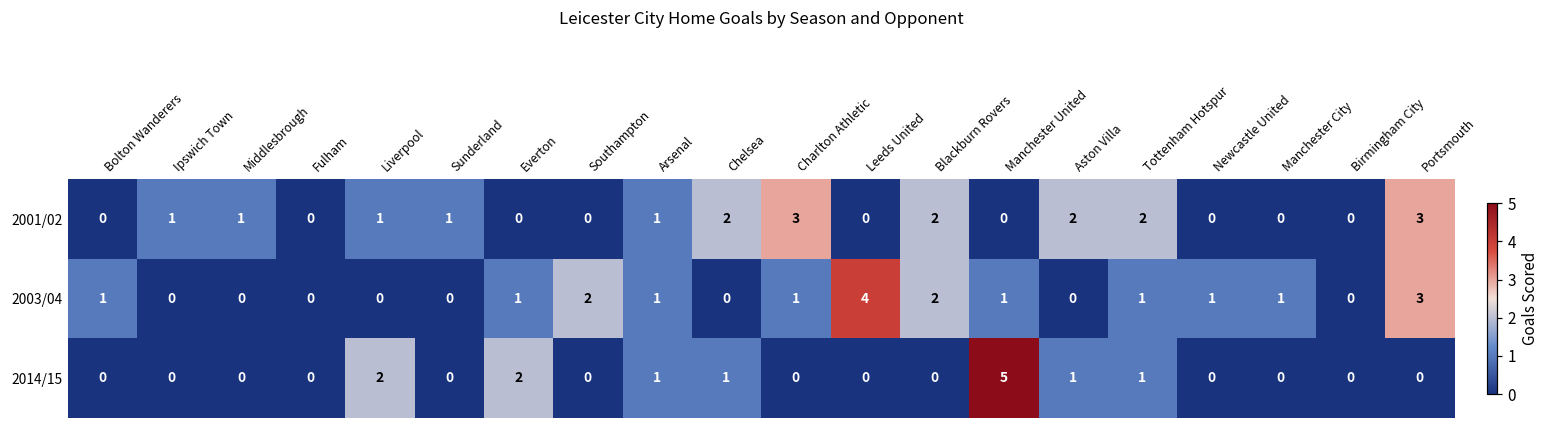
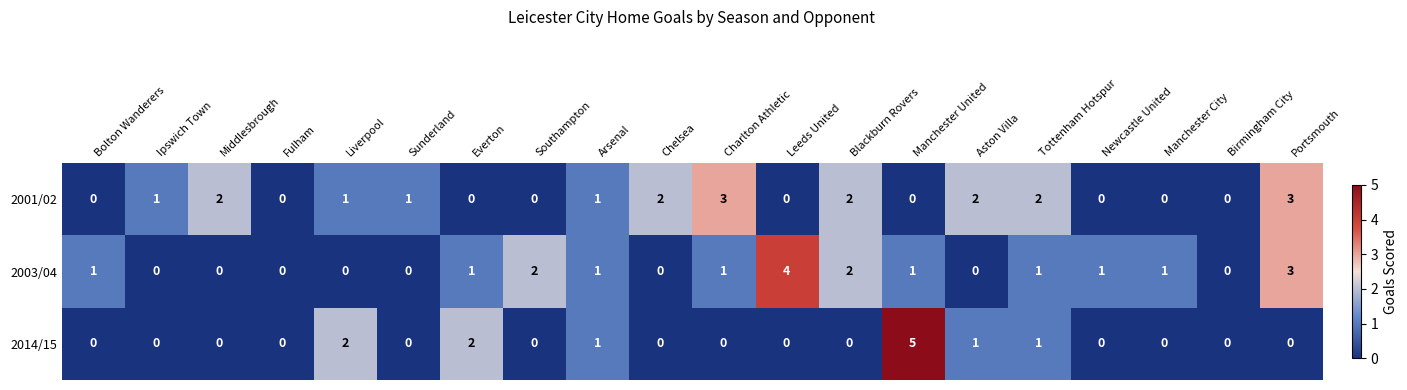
  {
    "2001/02": {
      "Bolton Wanderers": 0,
      "Ipswich Town": 1,
-     "Middlesbrough": 1,
+     "Middlesbrough": 2,
      "Fulham": 0,
      "Liverpool": 1,
      "Sunderland": 1,
      "Everton": 0,
      "Southampton": 0,
      "Arsenal": 1,
      "Chelsea": 2,
      "Charlton Athletic": 3,
      "Leeds United": 0,
      "Blackburn Rovers": 2,
      "Manchester United": 0,
      "Aston Villa": 2,
      "Tottenham Hotspur": 2,
      "Newcastle United": 0,
      "Manchester City": 0,
      "Birmingham City": 0,
      "Portsmouth": 3
    },
    "2003/04": {
      "Bolton Wanderers": 1,
      "Ipswich Town": 0,
      "Middlesbrough": 0,
      "Fulham": 0,
      "Liverpool": 0,
      "Sunderland": 0,
      "Everton": 1,
      "Southampton": 2,
      "Arsenal": 1,
      "Chelsea": 0,
      "Charlton Athletic": 1,
      "Leeds United": 4,
      "Blackburn Rovers": 2,
      "Manchester United": 1,
      "Aston Villa": 0,
      "Tottenham Hotspur": 1,
      "Newcastle United": 1,
      "Manchester City": 1,
      "Birmingham City": 0,
      "Portsmouth": 3
    },
    "2014/15": {
      "Bolton Wanderers": 0,
      "Ipswich Town": 0,
      "Middlesbrough": 0,
      "Fulham": 0,
      "Liverpool": 2,
      "Sunderland": 0,
      "Everton": 2,
      "Southampton": 0,
      "Arsenal": 1,
-     "Chelsea": 1,
+     "Chelsea": 0,
      "Charlton Athletic": 0,
      "Leeds United": 0,
      "Blackburn Rovers": 0,
      "Manchester United": 5,
      "Aston Villa": 1,
      "Tottenham Hotspur": 1,
      "Newcastle United": 0,
      "Manchester City": 0,
      "Birmingham City": 0,
      "Portsmouth": 0
    }
  }
